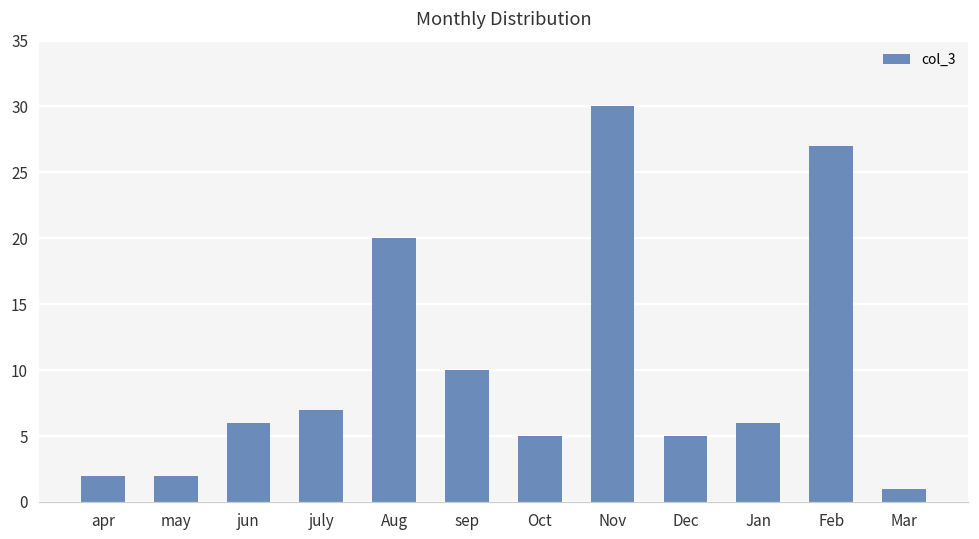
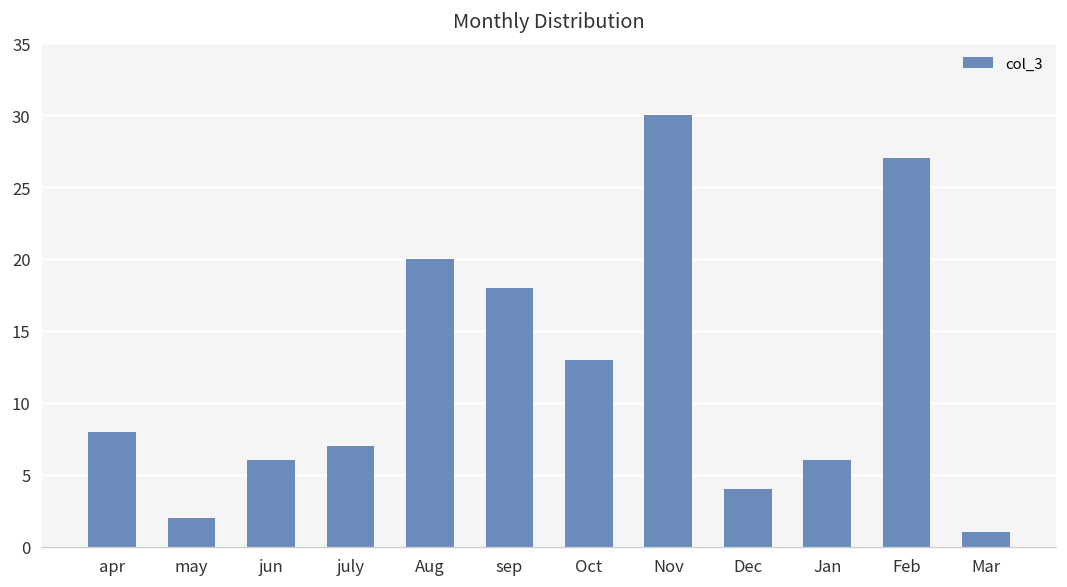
  {
-   "apr": 2,
+   "apr": 8,
    "may": 2,
    "jun": 6,
    "july": 7,
    "Aug": 20,
-   "sep": 10,
-   "Oct": 5,
+   "sep": 18,
+   "Oct": 13,
    "Nov": 30,
-   "Dec": 5,
+   "Dec": 4,
    "Jan": 6,
    "Feb": 27,
    "Mar": 1
  }
